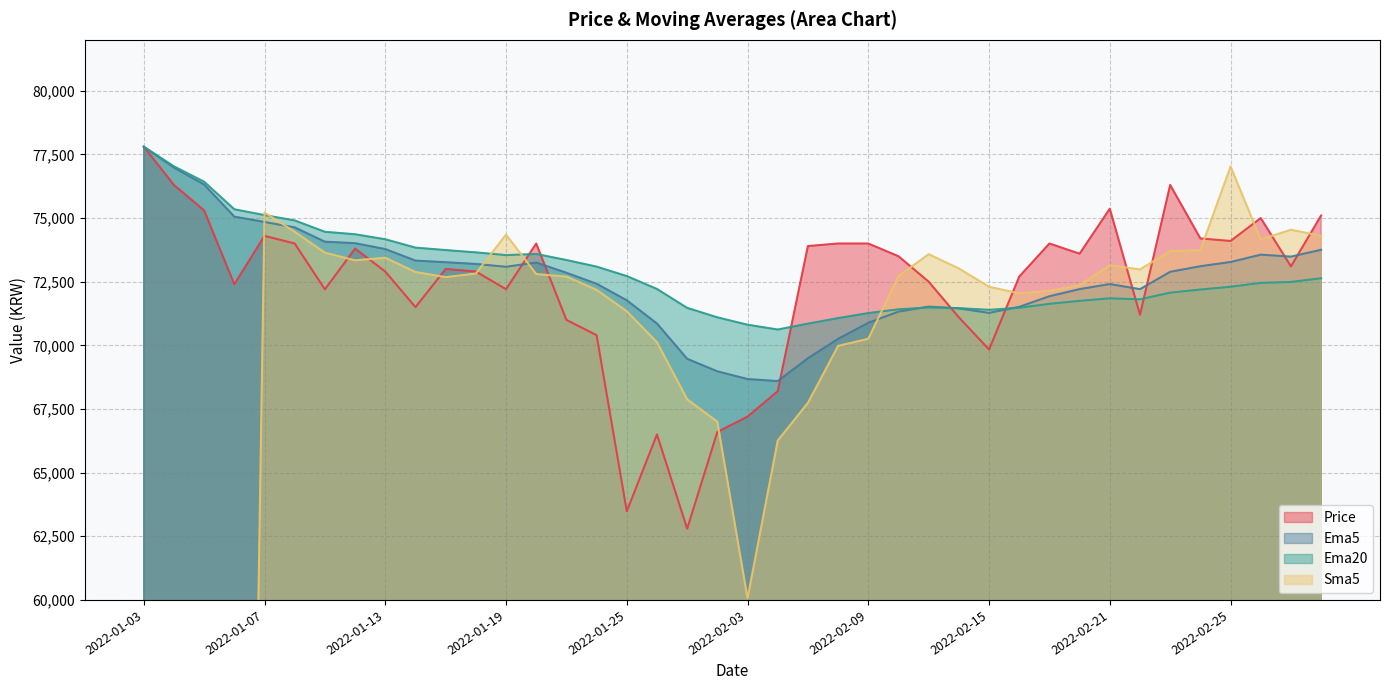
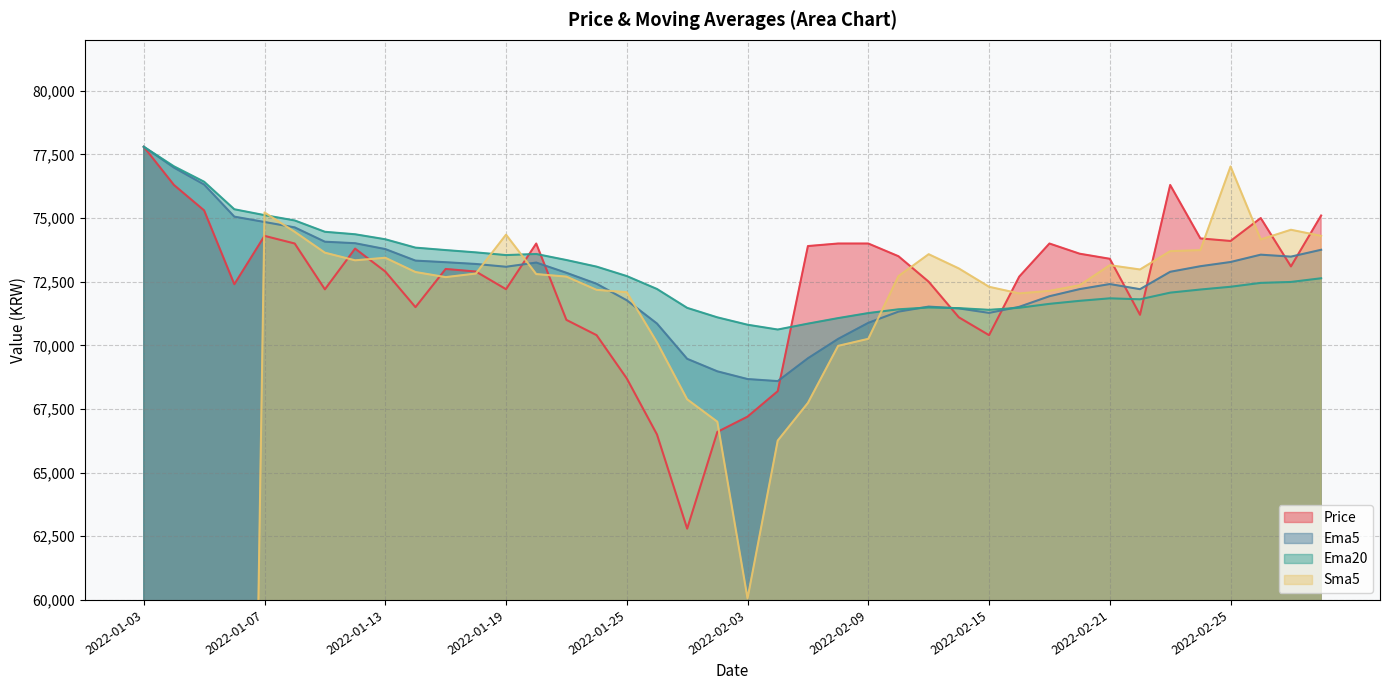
  {
    "Price": {
      "2022-01-07": "74,300",
      "2022-01-13": "72,900",
      "2022-01-19": "72,200",
-     "2022-01-25": "63,500",
+     "2022-01-25": "68,700",
      "2022-02-03": "67,200",
      "2022-02-09": "74,000",
-     "2022-02-15": "69,800",
-     "2022-02-21": "75,400",
+     "2022-02-15": "70,400",
+     "2022-02-21": "73,400",
      "2022-02-25": "74,100"
    },
    "Sma5": {
      "2022-01-07": "75,200",
      "2022-01-13": "73,400",
      "2022-01-19": "74,300",
-     "2022-01-25": "71,300",
+     "2022-01-25": "72,100",
      "2022-02-03": "60,100",
      "2022-02-09": "70,300",
      "2022-02-15": "72,300",
      "2022-02-21": "73,100",
      "2022-02-25": "77,000"
    }
  }
